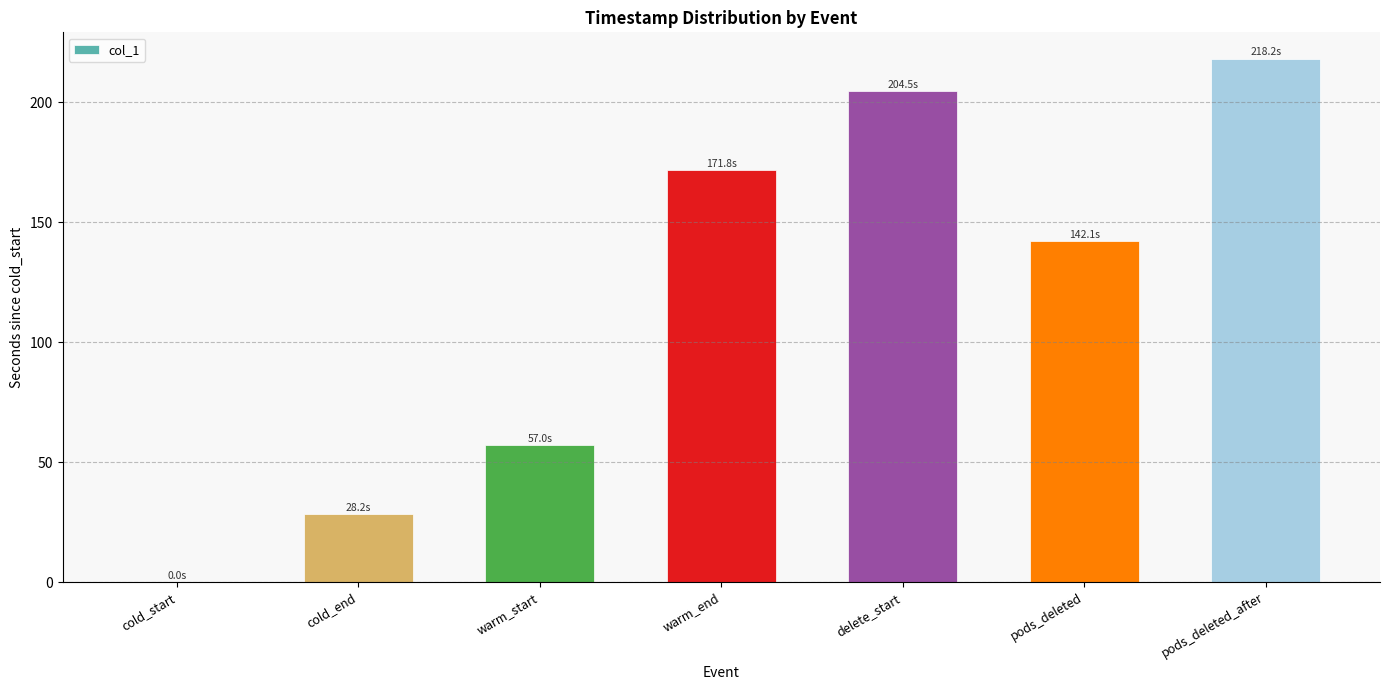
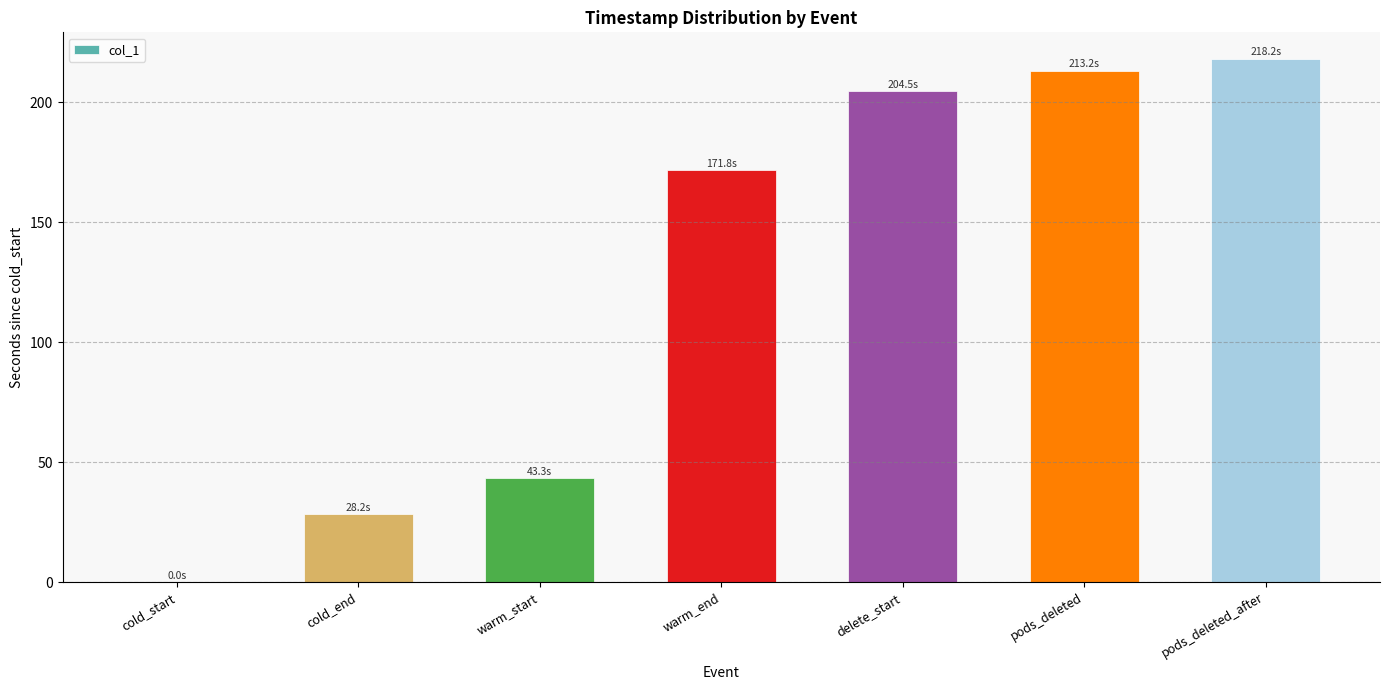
  {
    "cold_start": "0.0s",
    "cold_end": "28.2s",
-   "warm_start": "57.0s",
+   "warm_start": "43.3s",
    "warm_end": "171.8s",
    "delete_start": "204.5s",
-   "pods_deleted": "142.1s",
+   "pods_deleted": "213.2s",
    "pods_deleted_after": "218.2s"
  }
